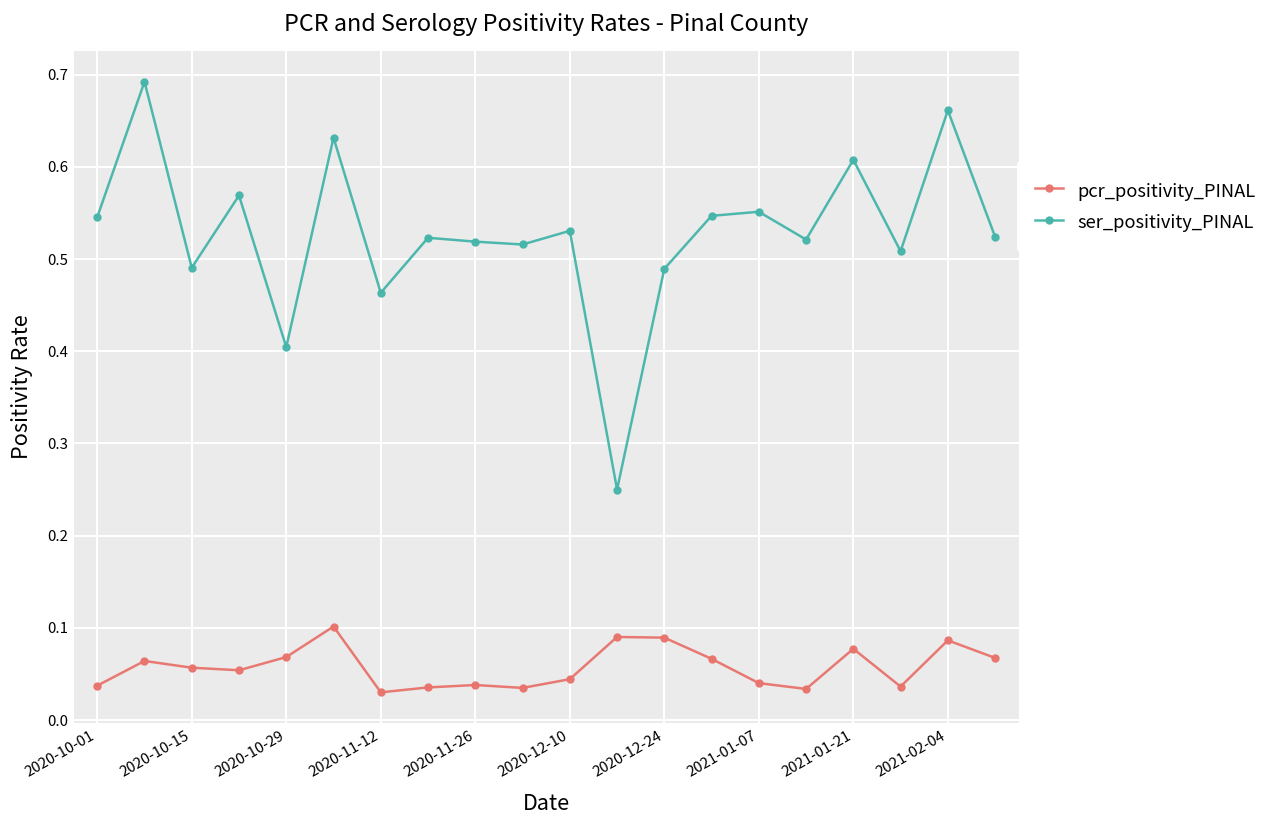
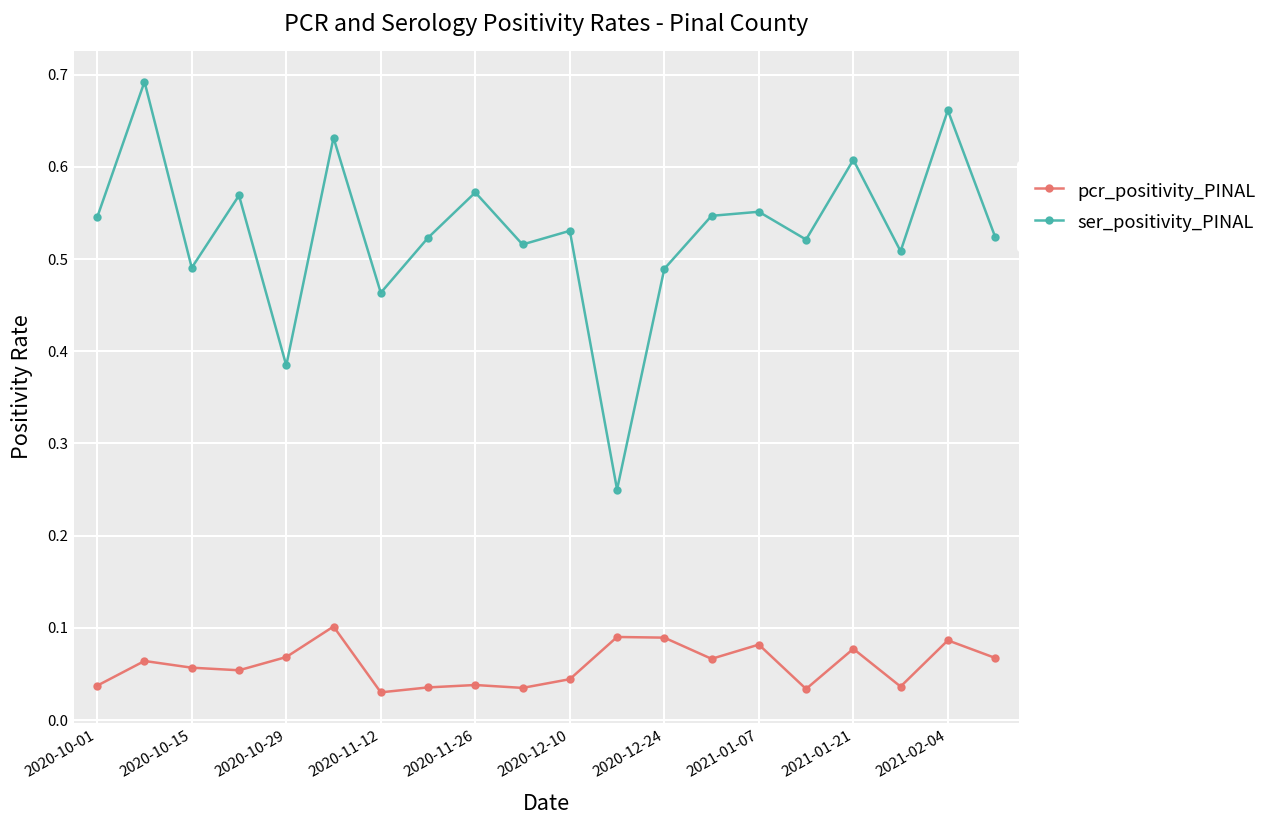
  {
    "pcr_positivity_PINAL": {
      "2020-10-01": 0.04,
      "2020-10-15": 0.06,
      "2020-10-29": 0.07,
      "2020-11-12": 0.03,
      "2020-11-26": 0.04,
      "2020-12-10": 0.04,
      "2020-12-24": 0.09,
-     "2021-01-07": 0.04,
+     "2021-01-07": 0.08,
      "2021-01-21": 0.08,
      "2021-02-04": 0.09
    },
    "ser_positivity_PINAL": {
      "2020-10-01": 0.55,
      "2020-10-15": 0.49,
-     "2020-10-29": 0.40,
+     "2020-10-29": 0.38,
      "2020-11-12": 0.46,
-     "2020-11-26": 0.52,
+     "2020-11-26": 0.57,
      "2020-12-10": 0.53,
      "2020-12-24": 0.49,
      "2021-01-07": 0.55,
      "2021-01-21": 0.61,
      "2021-02-04": 0.66
    }
  }
